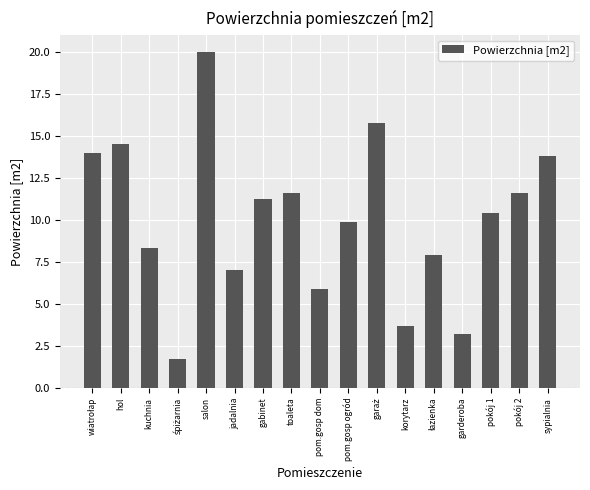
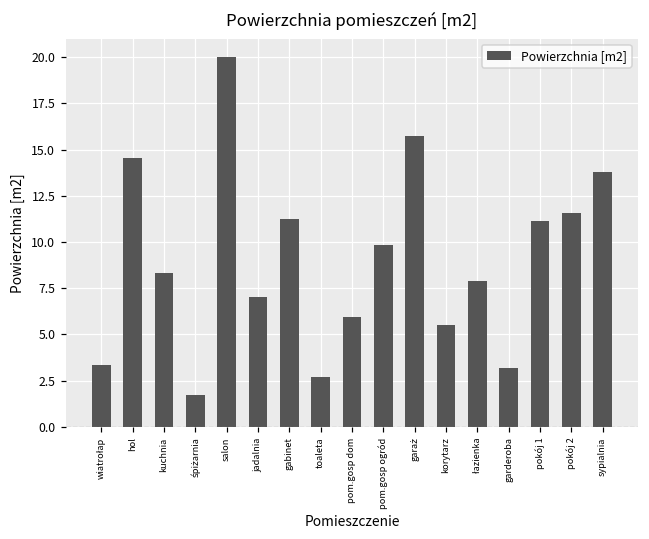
  {
-   "wiatrołap": 14.0,
+   "wiatrołap": 3.4,
    "hol": 14.5,
    "kuchnia": 8.3,
    "śpiżarnia": 1.7,
    "salon": 20.0,
    "jadalnia": 7.0,
    "gabinet": 11.3,
-   "toaleta": 11.6,
+   "toaleta": 2.7,
    "pom.gosp dom": 5.9,
    "pom.gosp ogród": 9.9,
    "garaż": 15.8,
-   "korytarz": 3.7,
+   "korytarz": 5.5,
    "łazienka": 7.9,
    "garderoba": 3.2,
-   "pokój 1": 10.4,
+   "pokój 1": 11.1,
    "pokój 2": 11.6,
    "sypialnia": 13.8
  }
